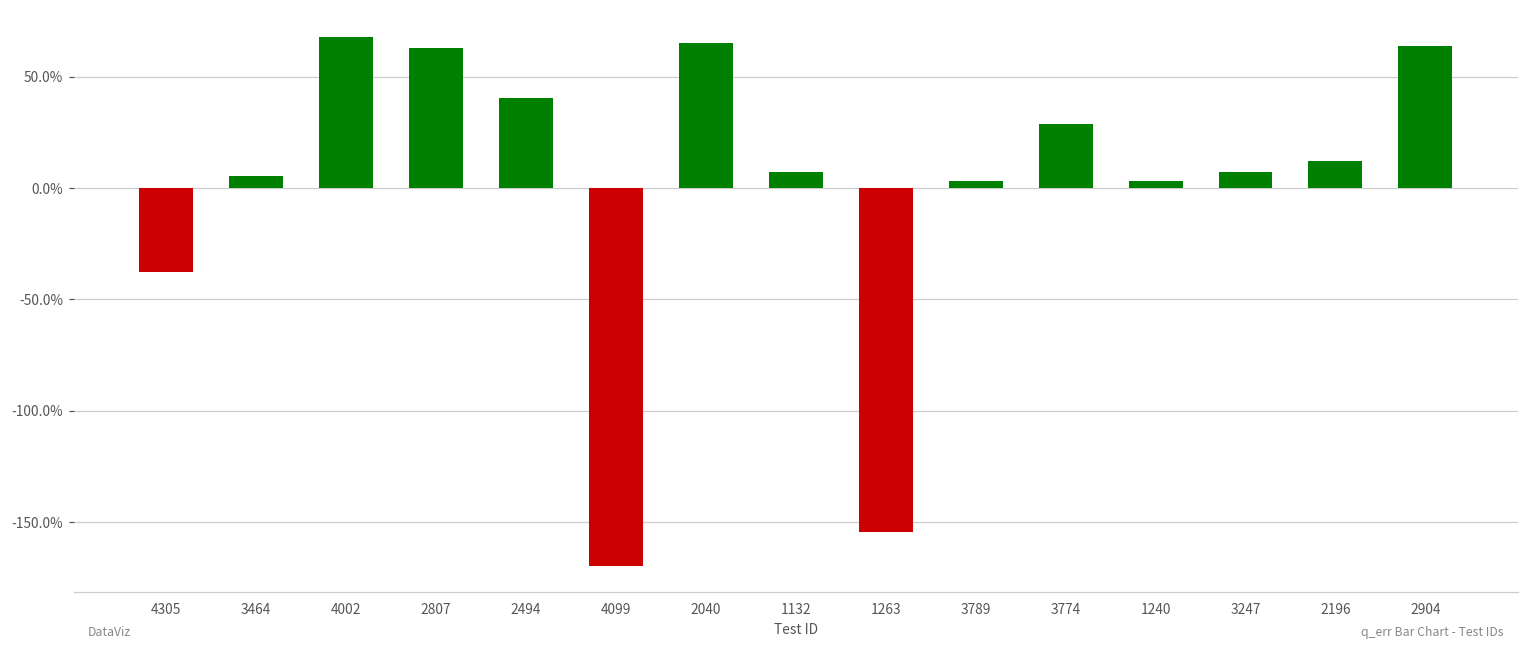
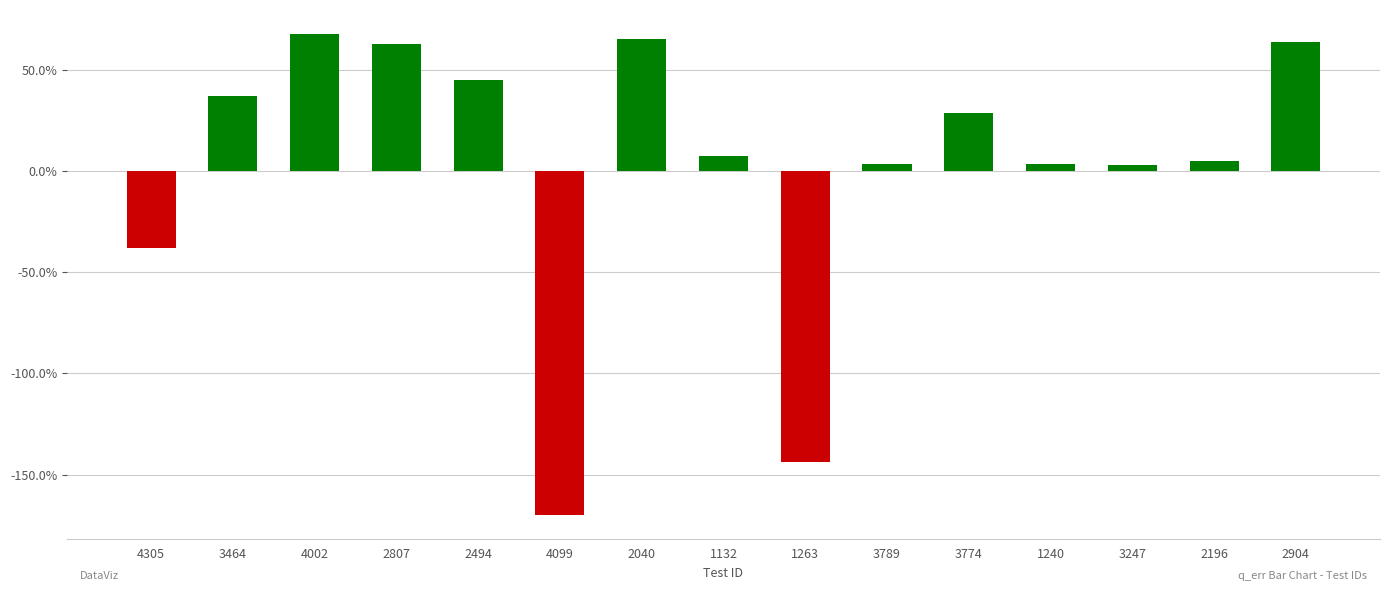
  {
    "4305": "-38%",
-   "3464": "5%",
+   "3464": "37%",
    "4002": "68%",
    "2807": "63%",
-   "2494": "40%",
+   "2494": "45%",
    "4099": "-170%",
    "2040": "65%",
    "1132": "7%",
-   "1263": "-155%",
+   "1263": "-144%",
    "3789": "3%",
    "3774": "29%",
    "1240": "3%",
-   "3247": "7%",
-   "2196": "12%",
+   "3247": "3%",
+   "2196": "5%",
    "2904": "64%"
  }
